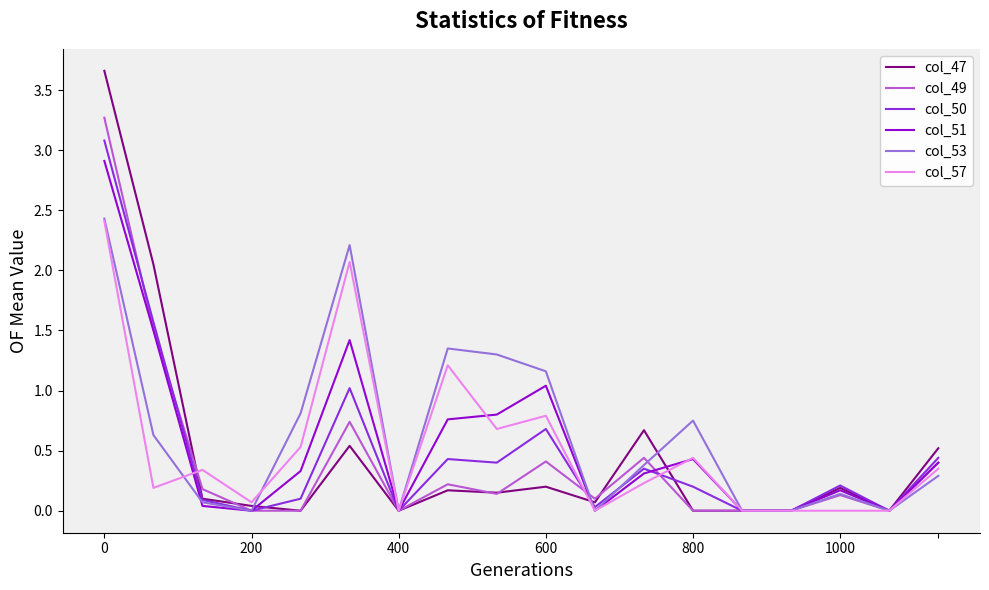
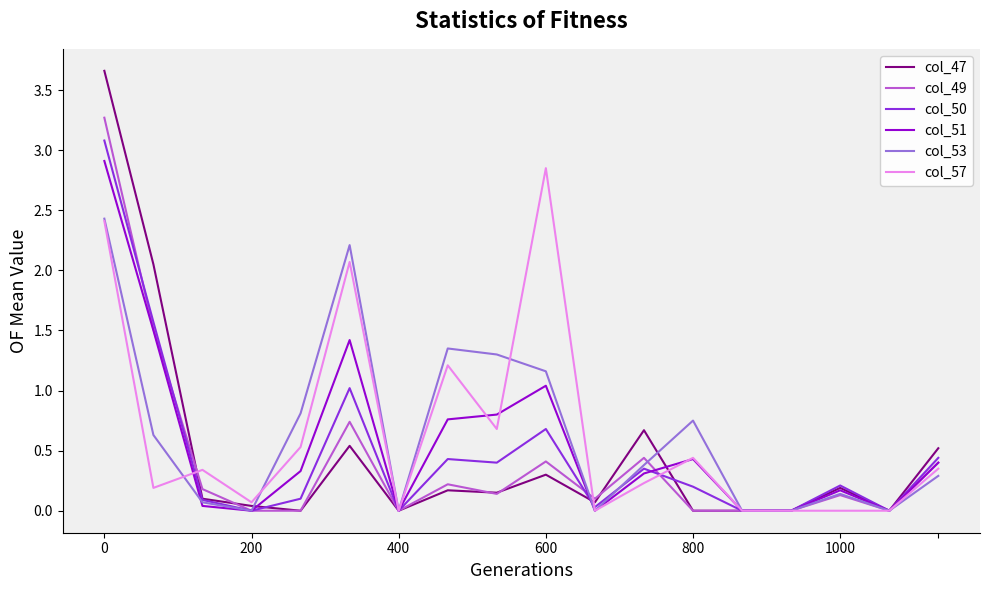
  {
    "col_47": {
      "0": 3.66,
      "200": 0.04,
-     "600": 0.2
+     "600": 0.3
    },
    "col_57": {
      "200": 0.07,
-     "600": 0.79,
+     "600": 2.85,
      "1000": 0.00
    }
  }
